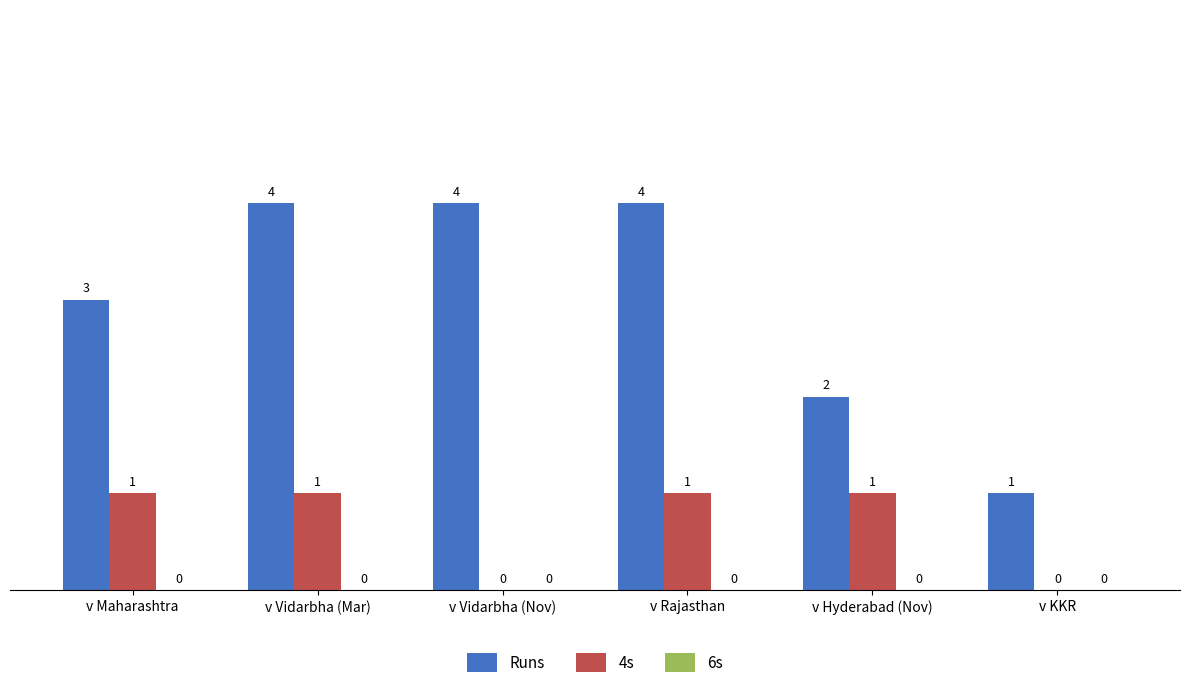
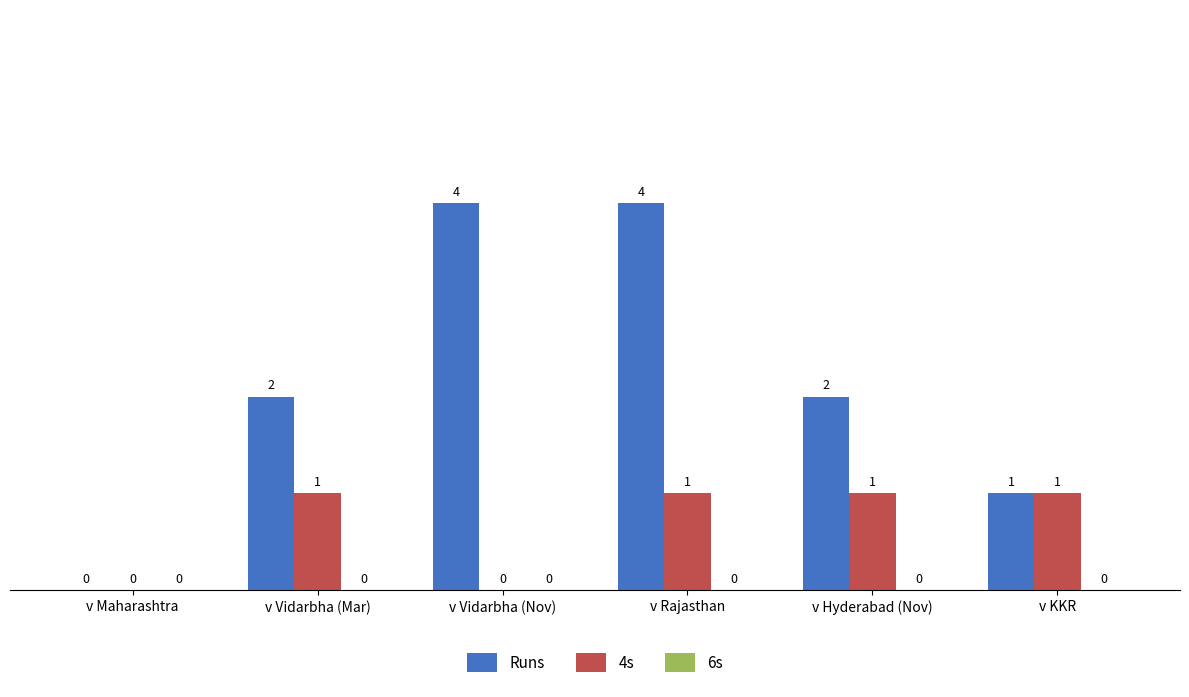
  {
    "Runs": {
-     "v Maharashtra": 3,
-     "v Vidarbha (Mar)": 4,
+     "v Maharashtra": 0,
+     "v Vidarbha (Mar)": 2,
      "v Vidarbha (Nov)": 4,
      "v Rajasthan": 4,
      "v Hyderabad (Nov)": 2,
      "v KKR": 1
    },
    "4s": {
-     "v Maharashtra": 1,
+     "v Maharashtra": 0,
      "v Vidarbha (Mar)": 1,
      "v Vidarbha (Nov)": 0,
      "v Rajasthan": 1,
      "v Hyderabad (Nov)": 1,
-     "v KKR": 0
+     "v KKR": 1
    },
    "6s": {
      "v Maharashtra": 0,
      "v Vidarbha (Mar)": 0,
      "v Vidarbha (Nov)": 0,
      "v Rajasthan": 0,
      "v Hyderabad (Nov)": 0,
      "v KKR": 0
    }
  }
